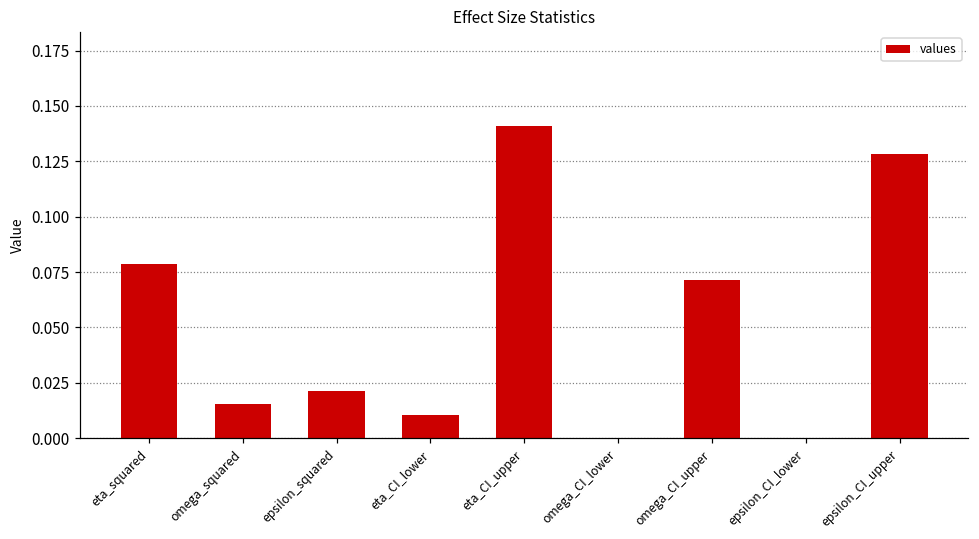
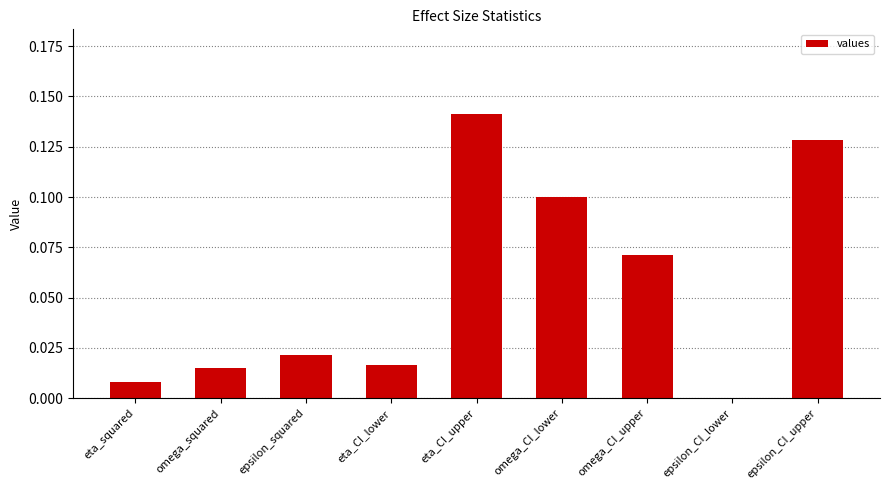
  {
-   "eta_squared": 0.079,
+   "eta_squared": 0.008,
    "omega_squared": 0.015,
    "epsilon_squared": 0.021,
-   "eta_CI_lower": 0.011,
+   "eta_CI_lower": 0.017,
    "eta_CI_upper": 0.141,
-   "omega_CI_lower": 0.0,
+   "omega_CI_lower": 0.1,
    "omega_CI_upper": 0.071,
    "epsilon_CI_lower": 0.000,
    "epsilon_CI_upper": 0.128
  }
